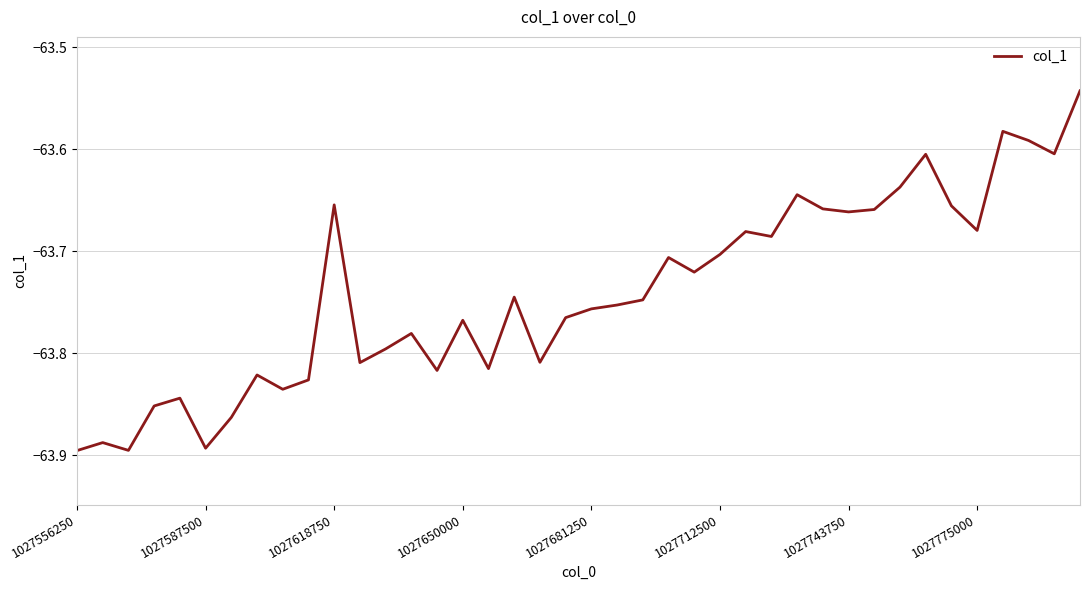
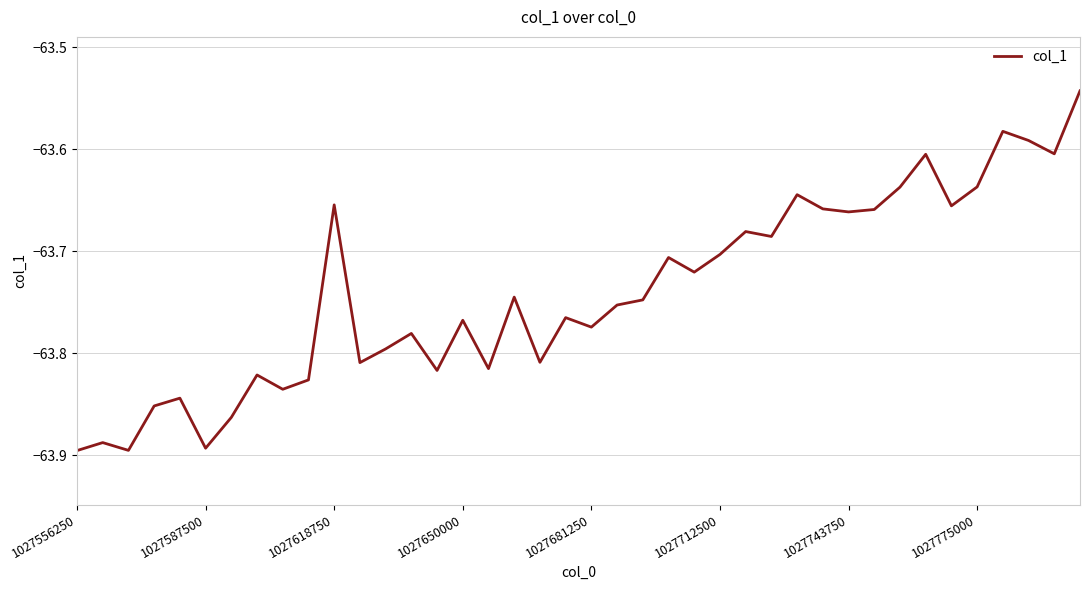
  {
    "1027556250": -63.896,
    "1027587500": -63.893,
    "1027618750": -63.655,
    "1027650000": -63.768,
-   "1027681250": -63.757,
+   "1027681250": -63.775,
    "1027712500": -63.703,
    "1027743750": -63.662,
-   "1027775000": -63.680
+   "1027775000": -63.637
  }
